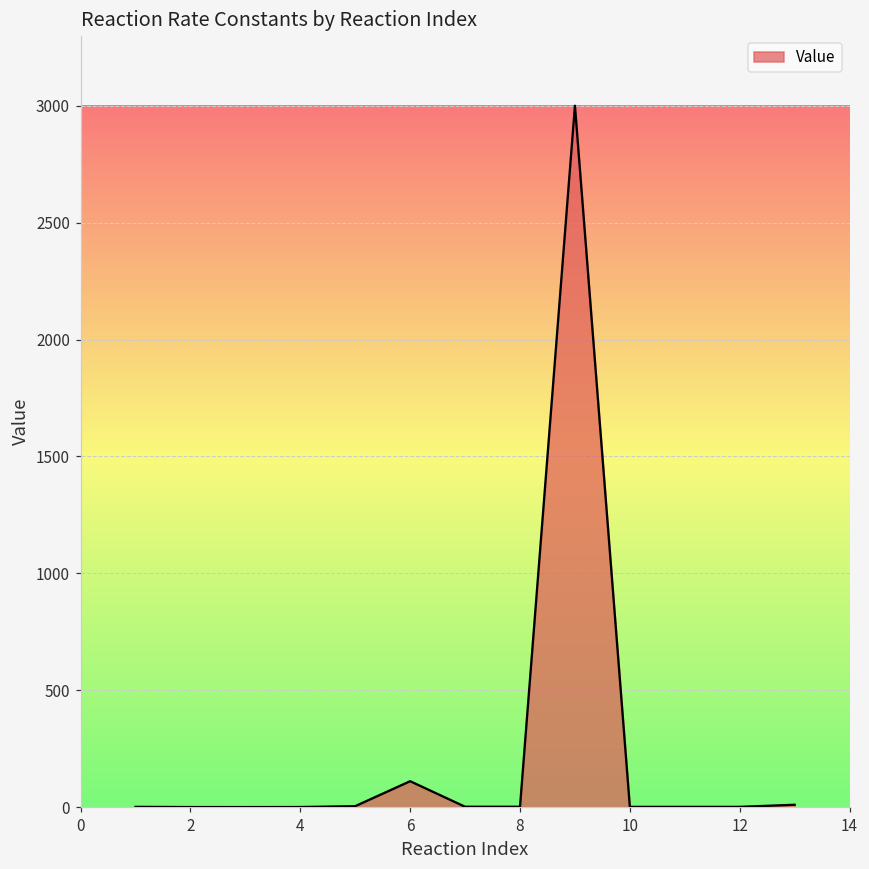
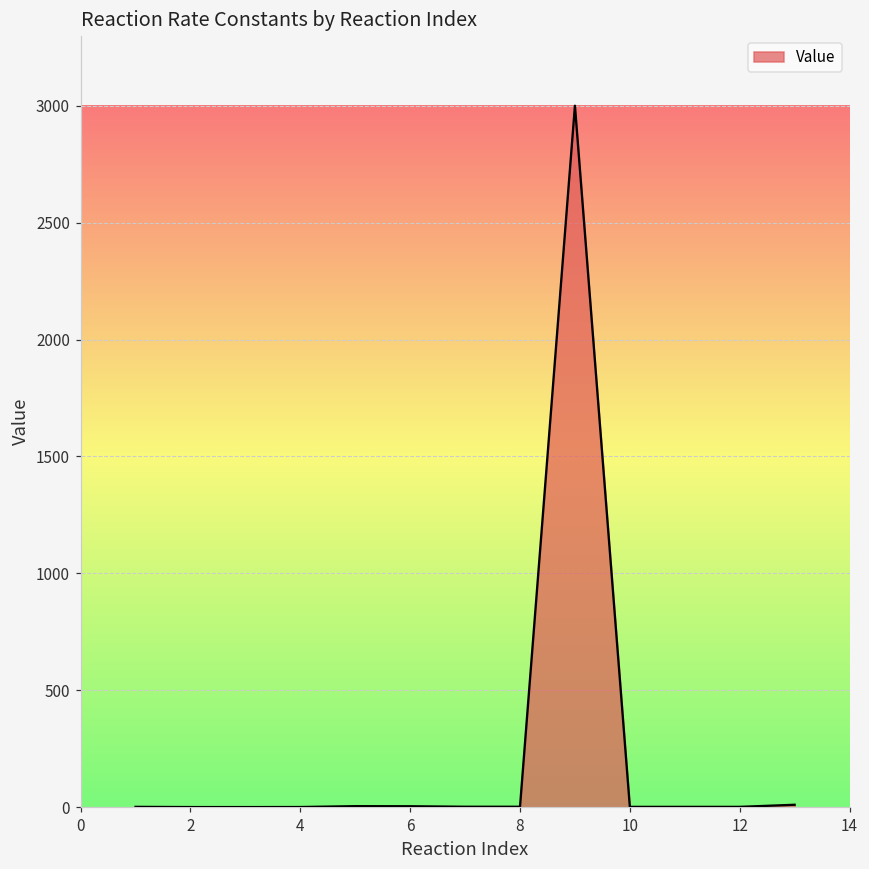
  {
    "2": 0,
    "4": 0,
-   "6": 110,
+   "6": 0,
    "8": 0,
    "10": 0,
    "12": 0
  }
